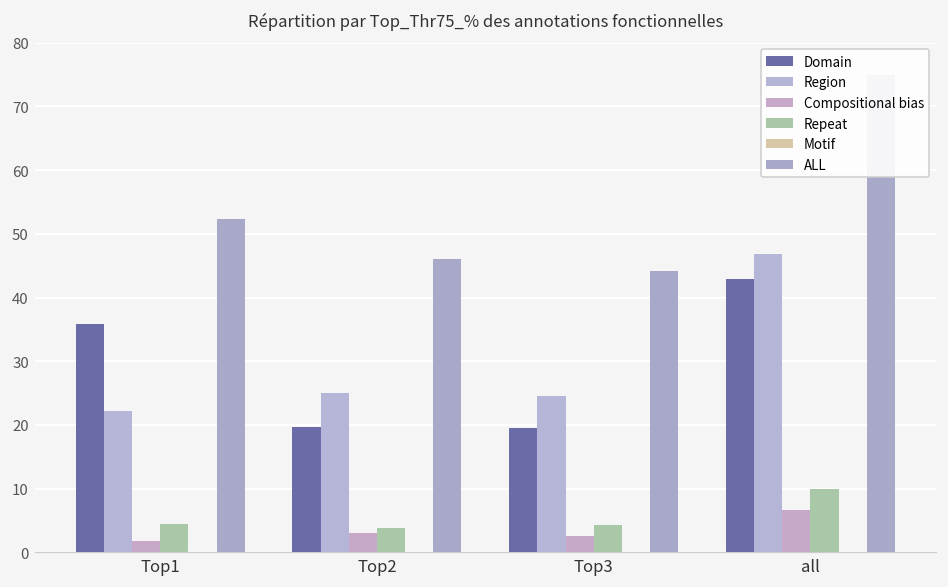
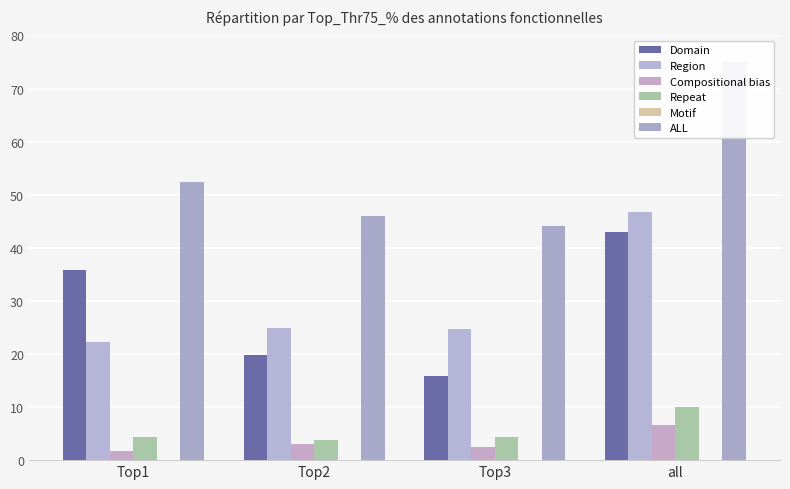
  {
    "Domain": {
      "Top1": 36,
      "Top2": 20,
-     "Top3": 20,
+     "Top3": 16,
      "all": 43
    }
  }
